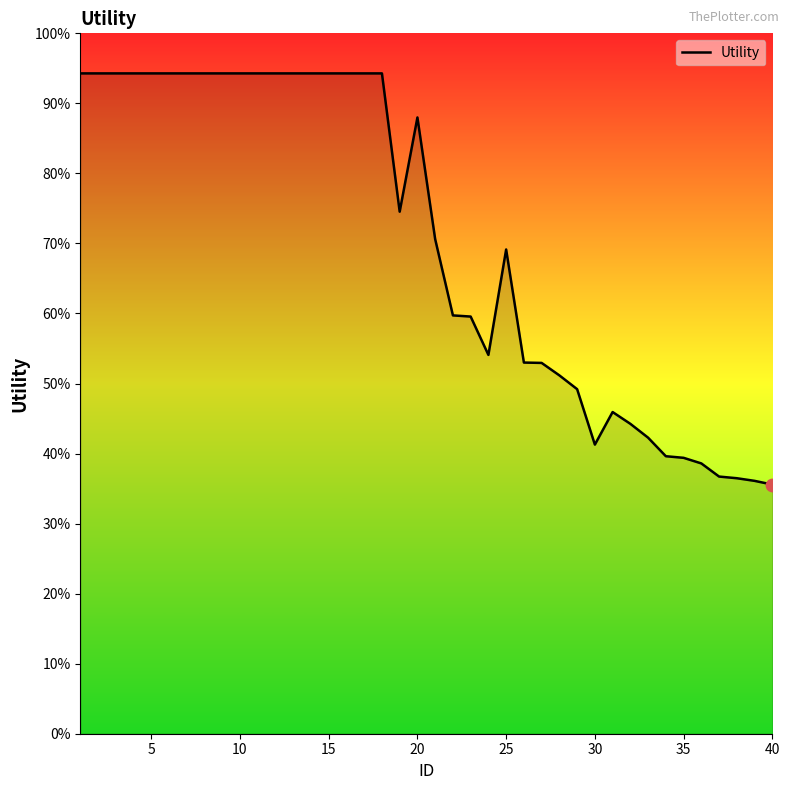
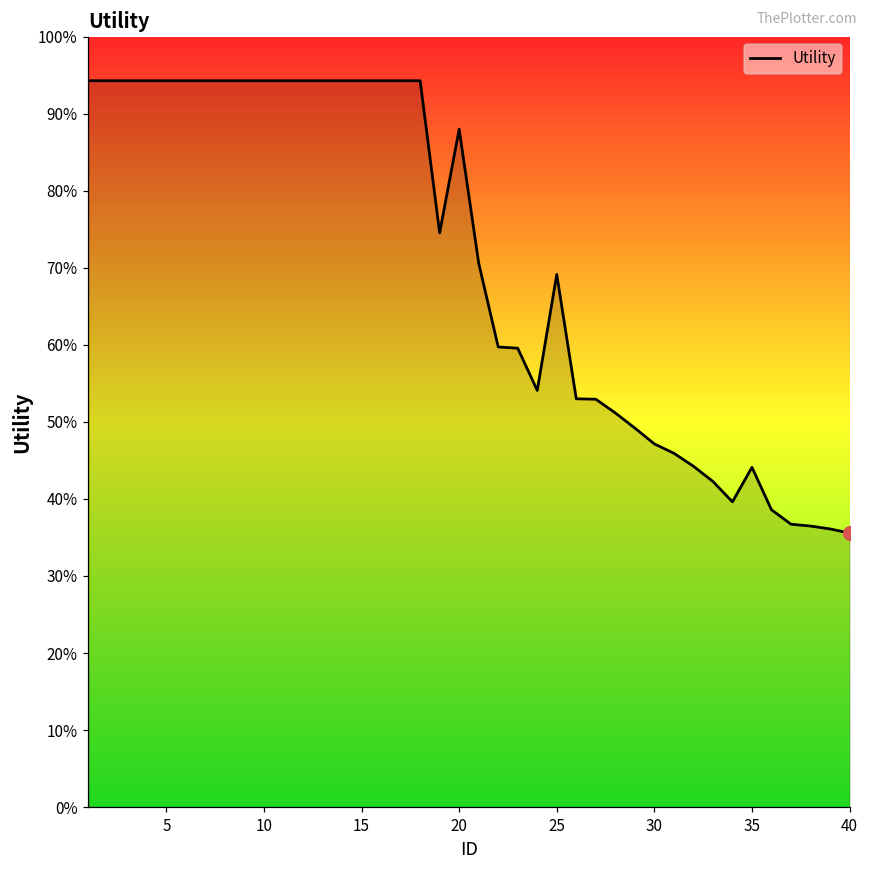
  {
    "Utility": {
      "5": "94%",
      "10": "94%",
      "15": "94%",
      "20": "88%",
      "25": "69%",
-     "30": "41%",
-     "35": "39%"
+     "30": "47%",
+     "35": "44%"
    }
  }
